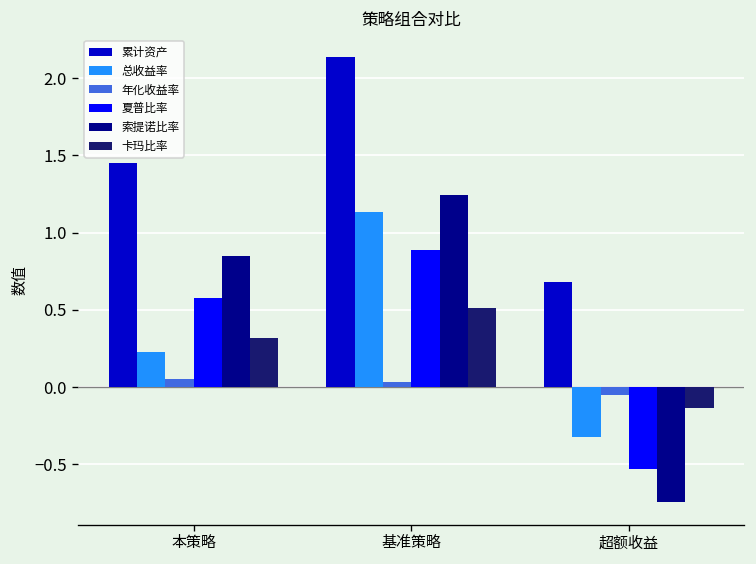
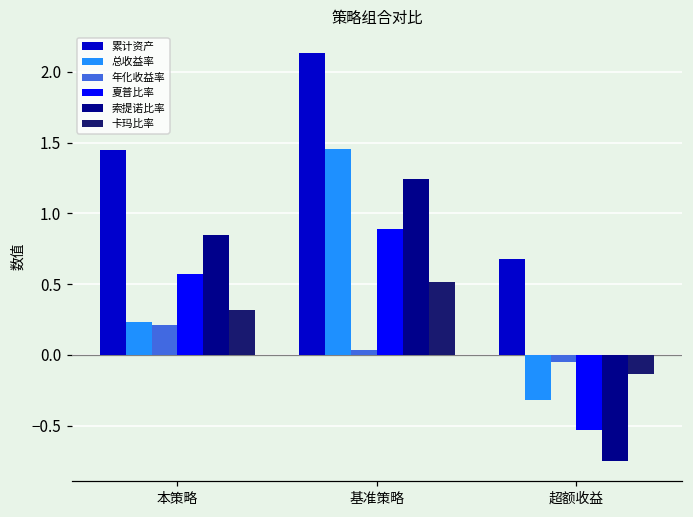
  {
    "总收益率": {
      "本策略": 0.23,
-     "基准策略": 1.14,
+     "基准策略": 1.45,
      "超额收益": -0.32
    },
    "年化收益率": {
-     "本策略": 0.05,
+     "本策略": 0.21,
      "基准策略": 0.04,
      "超额收益": -0.05
    }
  }
